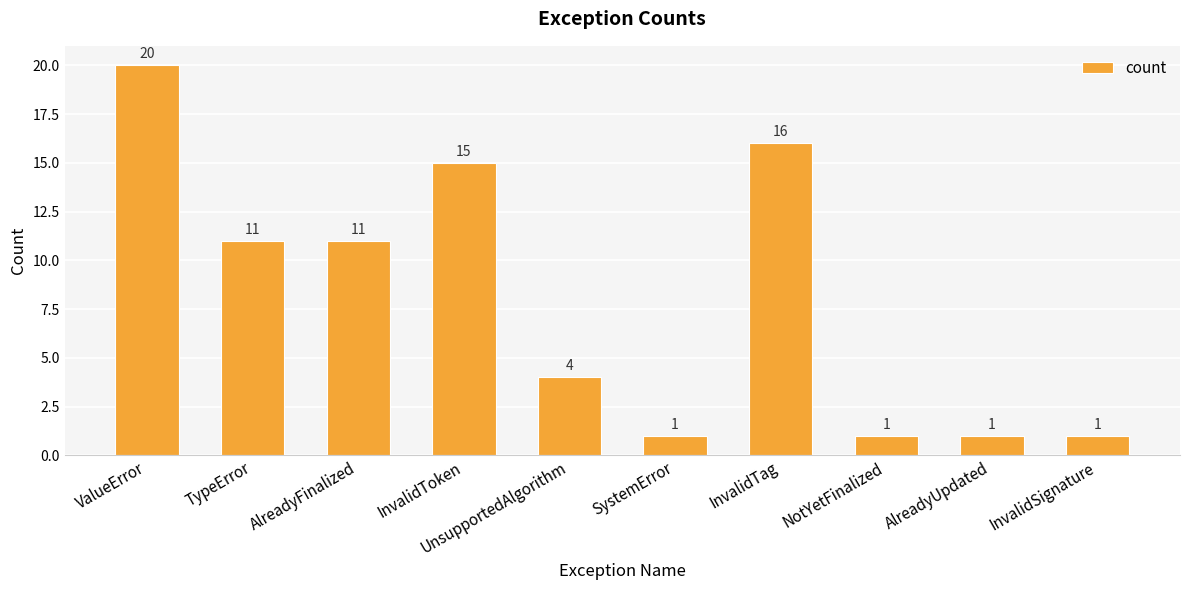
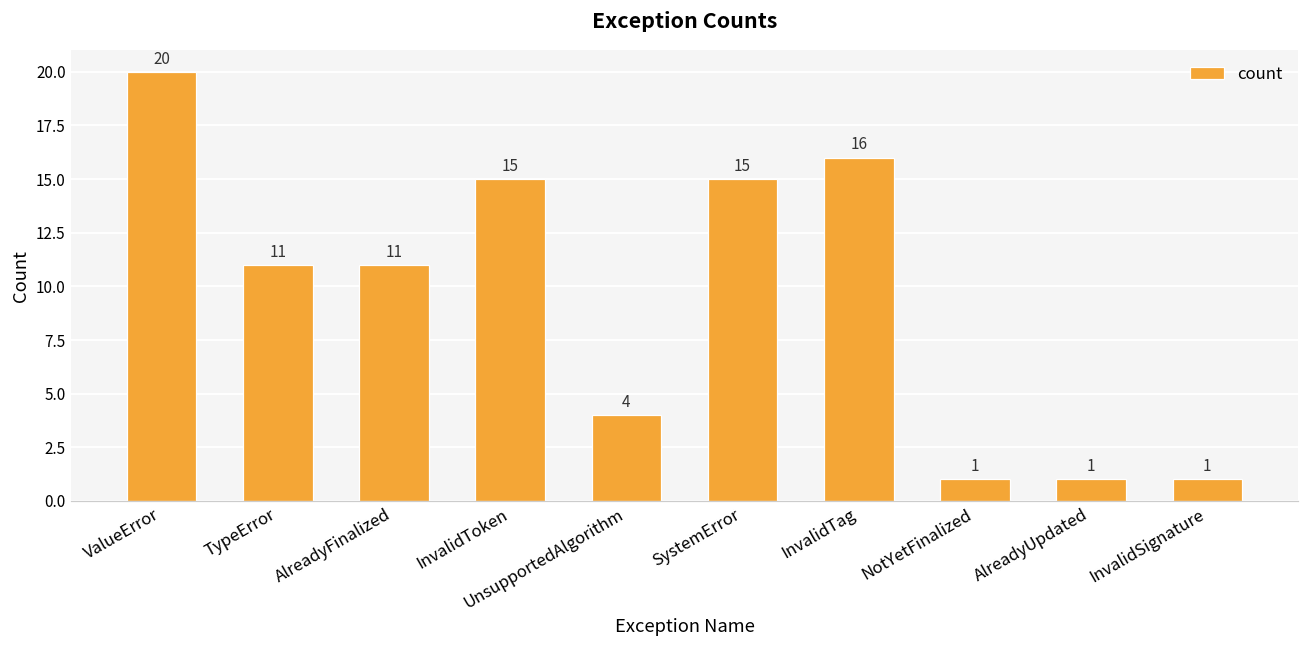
  {
    "ValueError": 20,
    "TypeError": 11,
    "AlreadyFinalized": 11,
    "InvalidToken": 15,
    "UnsupportedAlgorithm": 4,
-   "SystemError": 1,
+   "SystemError": 15,
    "InvalidTag": 16,
    "NotYetFinalized": 1,
    "AlreadyUpdated": 1,
    "InvalidSignature": 1
  }
